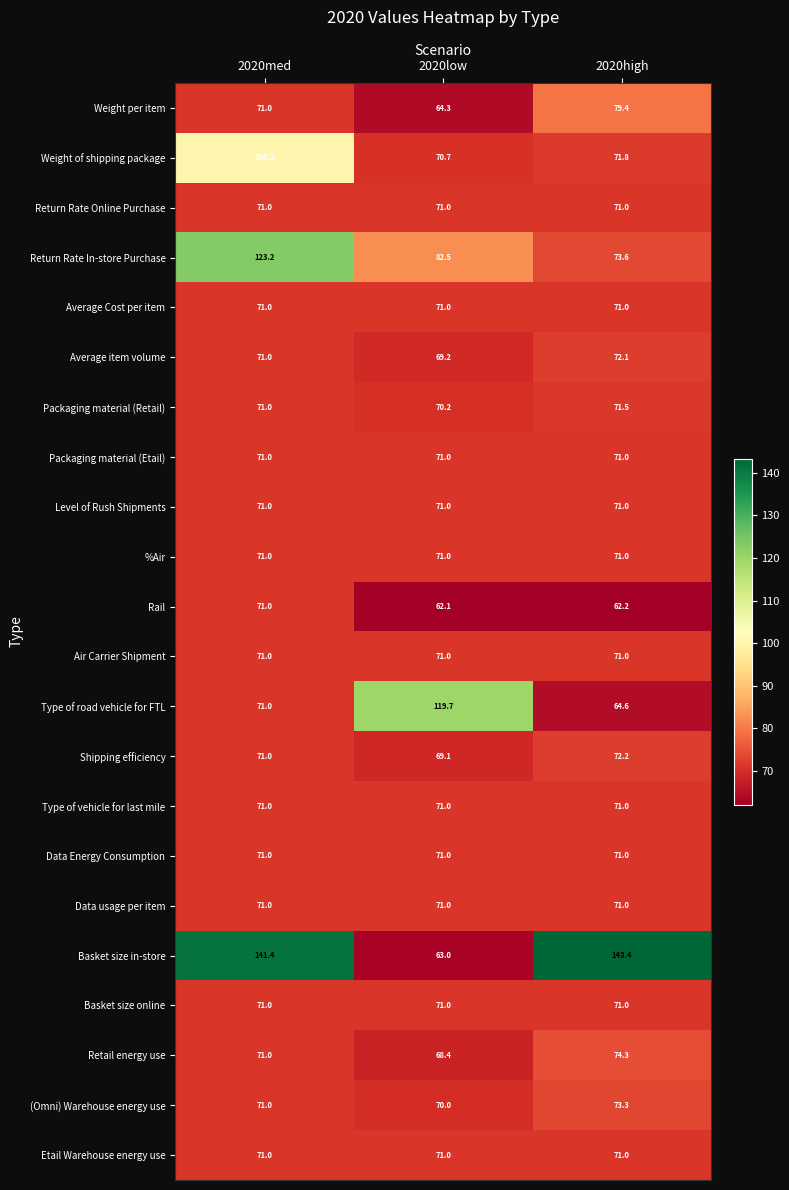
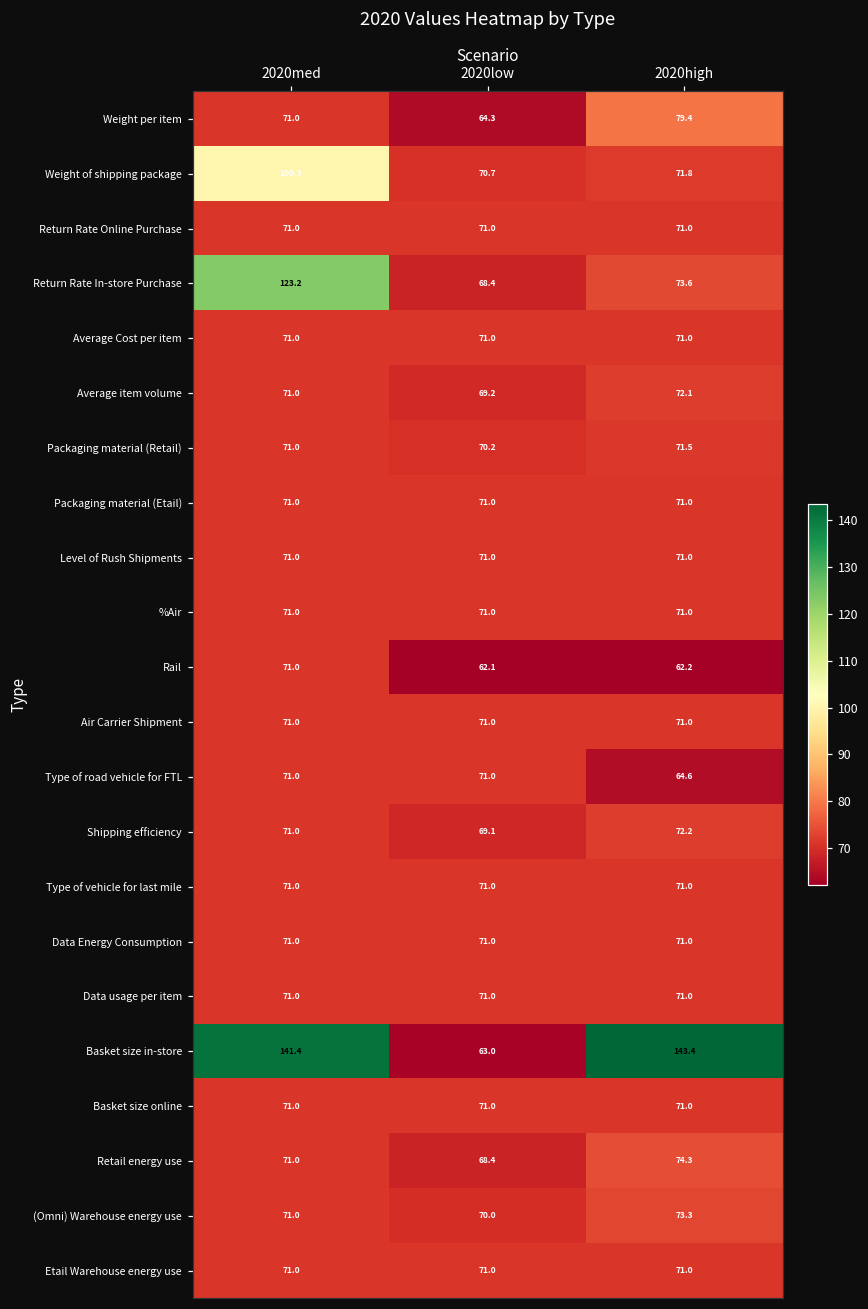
  {
    "Weight per item": {
      "2020med": 71.0,
      "2020low": 64.3,
      "2020high": 79.4
    },
    "Weight of shipping package": {
      "2020med": 100.3,
      "2020low": 70.7,
      "2020high": 71.8
    },
    "Return Rate Online Purchase": {
      "2020med": 71.0,
      "2020low": 71.0,
      "2020high": 71.0
    },
    "Return Rate In-store Purchase": {
      "2020med": 123.2,
-     "2020low": 82.5,
+     "2020low": 68.4,
      "2020high": 73.6
    },
    "Average Cost per item": {
      "2020med": 71.0,
      "2020low": 71.0,
      "2020high": 71.0
    },
    "Average item volume": {
      "2020med": 71.0,
      "2020low": 69.2,
      "2020high": 72.1
    },
    "Packaging material (Retail)": {
      "2020med": 71.0,
      "2020low": 70.2,
      "2020high": 71.5
    },
    "Packaging material (Etail)": {
      "2020med": 71.0,
      "2020low": 71.0,
      "2020high": 71.0
    },
    "Level of Rush Shipments": {
      "2020med": 71.0,
      "2020low": 71.0,
      "2020high": 71.0
    },
    "%Air": {
      "2020med": 71.0,
      "2020low": 71.0,
      "2020high": 71.0
    },
    "Rail": {
      "2020med": 71.0,
      "2020low": 62.1,
      "2020high": 62.2
    },
    "Air Carrier Shipment": {
      "2020med": 71.0,
      "2020low": 71.0,
      "2020high": 71.0
    },
    "Type of road vehicle for FTL": {
      "2020med": 71.0,
-     "2020low": 119.7,
+     "2020low": 71.0,
      "2020high": 64.6
    },
    "Shipping efficiency": {
      "2020med": 71.0,
      "2020low": 69.1,
      "2020high": 72.2
    },
    "Type of vehicle for last mile": {
      "2020med": 71.0,
      "2020low": 71.0,
      "2020high": 71.0
    },
    "Data Energy Consumption": {
      "2020med": 71.0,
      "2020low": 71.0,
      "2020high": 71.0
    },
    "Data usage per item": {
      "2020med": 71.0,
      "2020low": 71.0,
      "2020high": 71.0
    },
    "Basket size in-store": {
      "2020med": 141.4,
      "2020low": 63.0,
      "2020high": 143.4
    },
    "Basket size online": {
      "2020med": 71.0,
      "2020low": 71.0,
      "2020high": 71.0
    },
    "Retail energy use": {
      "2020med": 71.0,
      "2020low": 68.4,
      "2020high": 74.3
    },
    "(Omni) Warehouse energy use": {
      "2020med": 71.0,
      "2020low": 70.0,
      "2020high": 73.3
    },
    "Etail Warehouse energy use": {
      "2020med": 71.0,
      "2020low": 71.0,
      "2020high": 71.0
    }
  }
